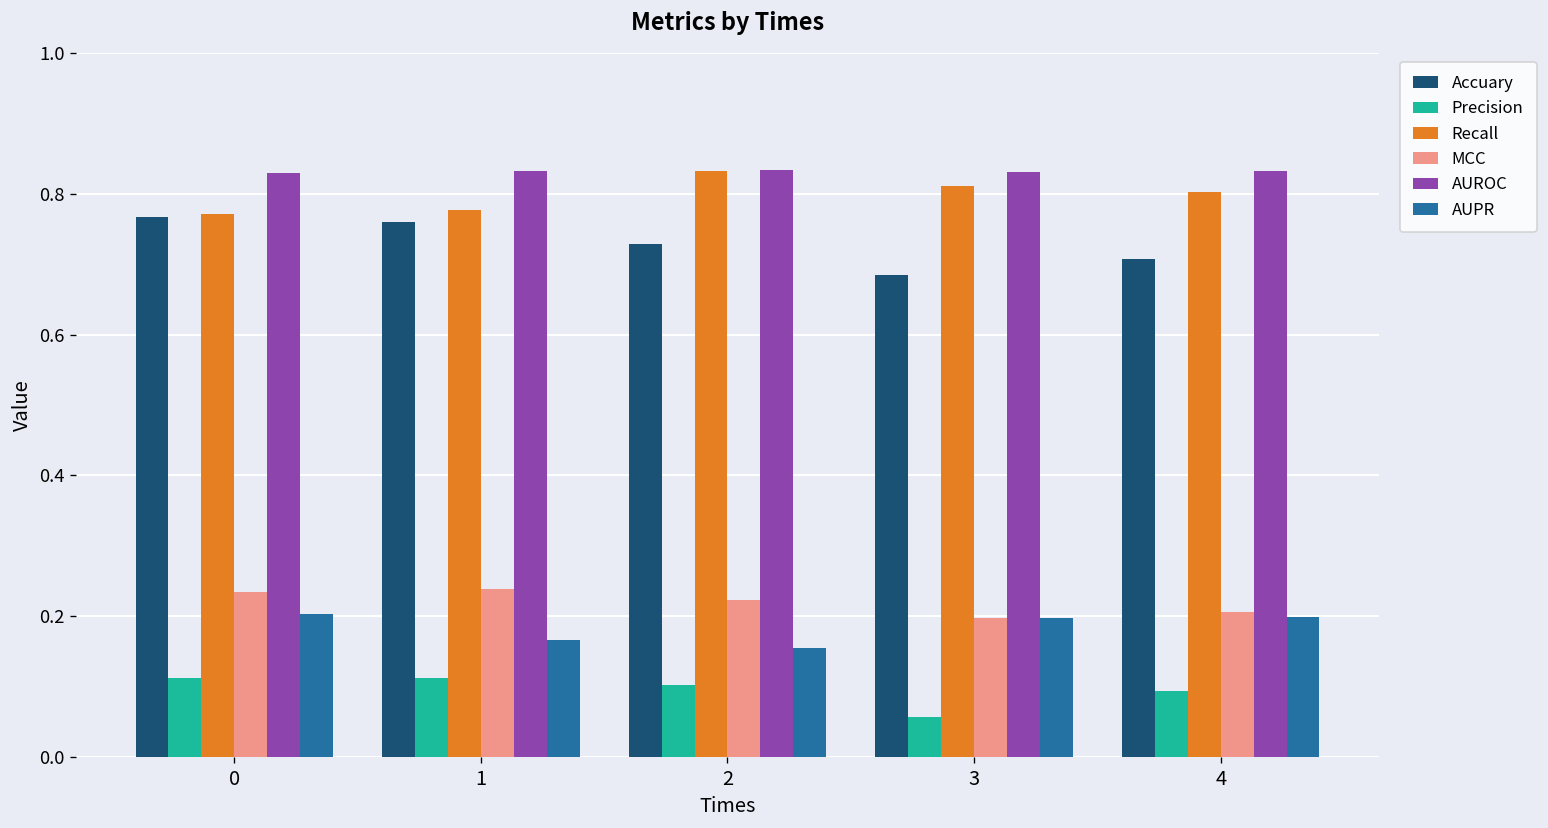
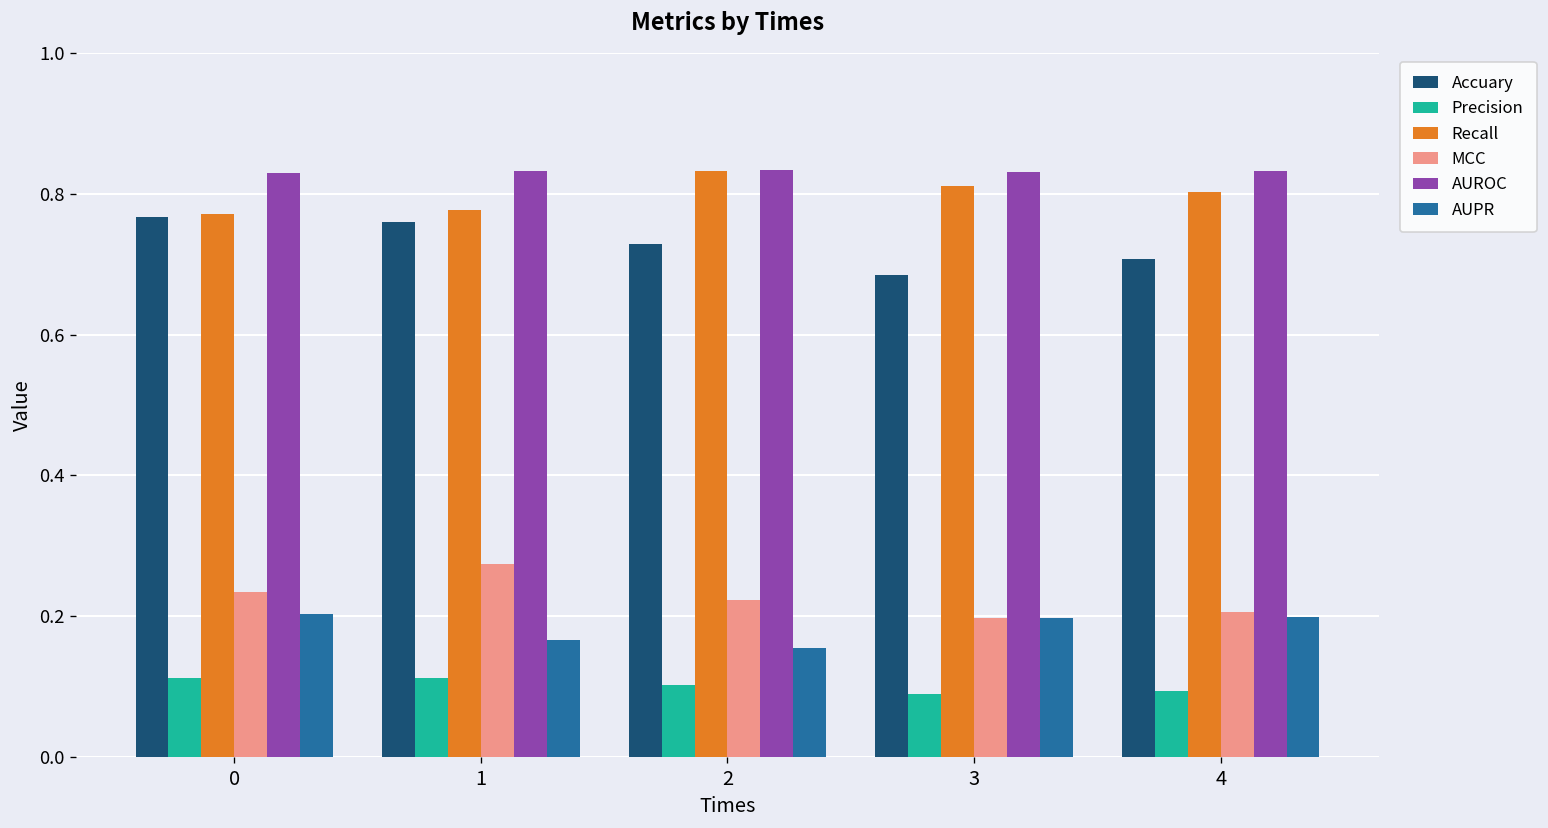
  {
    "Precision": {
      "0": 0.11,
      "1": 0.11,
      "2": 0.10,
-     "3": 0.06,
+     "3": 0.09,
      "4": 0.09
    },
    "Recall": {
      "0": 0.77,
      "1": 0.78,
      "2": 0.83,
      "3": 0.81,
      "4": 0.80
    },
    "MCC": {
      "0": 0.23,
-     "1": 0.24,
+     "1": 0.27,
      "2": 0.22,
      "3": 0.20,
      "4": 0.21
    },
    "AUROC": {
      "0": 0.83,
      "1": 0.83,
      "2": 0.83,
      "3": 0.83,
      "4": 0.83
    }
  }
